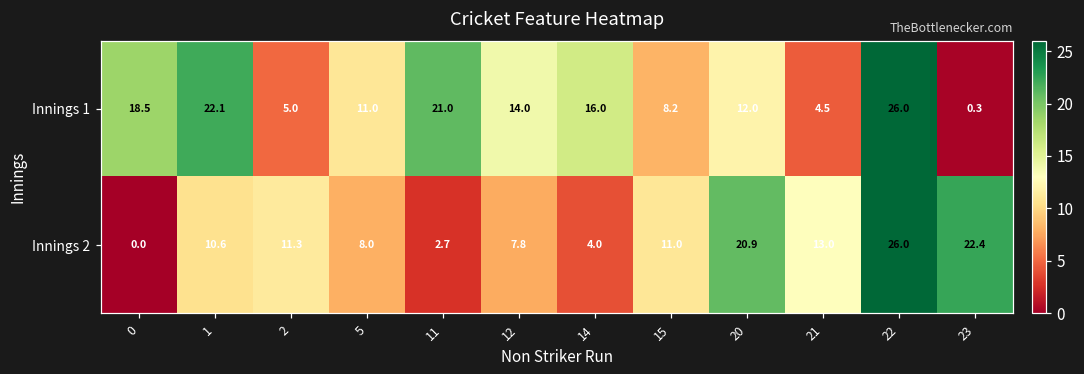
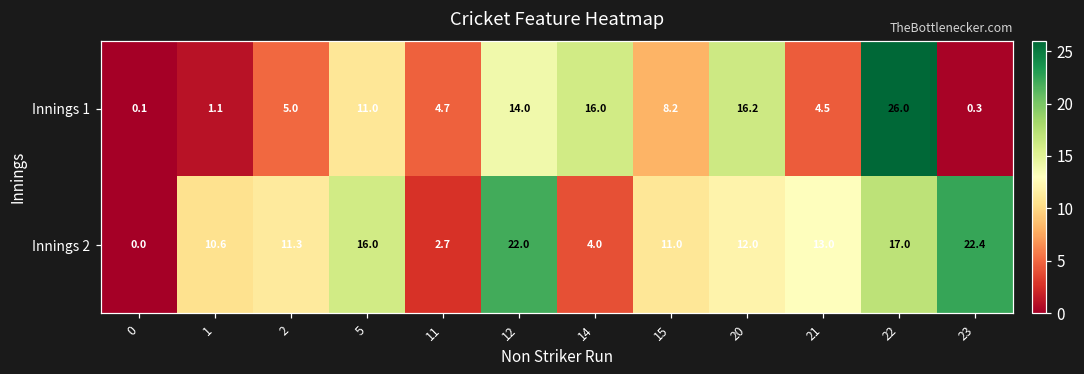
  {
    "Innings 1": {
-     "0": 18.5,
-     "1": 22.1,
+     "0": 0.1,
+     "1": 1.1,
      "2": 5.0,
      "5": 11.0,
-     "11": 21.0,
+     "11": 4.7,
      "12": 14.0,
      "14": 16.0,
      "15": 8.2,
-     "20": 12.0,
+     "20": 16.2,
      "21": 4.5,
      "22": 26.0,
      "23": 0.3
    },
    "Innings 2": {
      "0": 0.0,
      "1": 10.6,
      "2": 11.3,
-     "5": 8.0,
+     "5": 16.0,
      "11": 2.7,
-     "12": 7.8,
+     "12": 22.0,
      "14": 4.0,
      "15": 11.0,
-     "20": 20.9,
+     "20": 12.0,
      "21": 13.0,
-     "22": 26.0,
+     "22": 17.0,
      "23": 22.4
    }
  }
